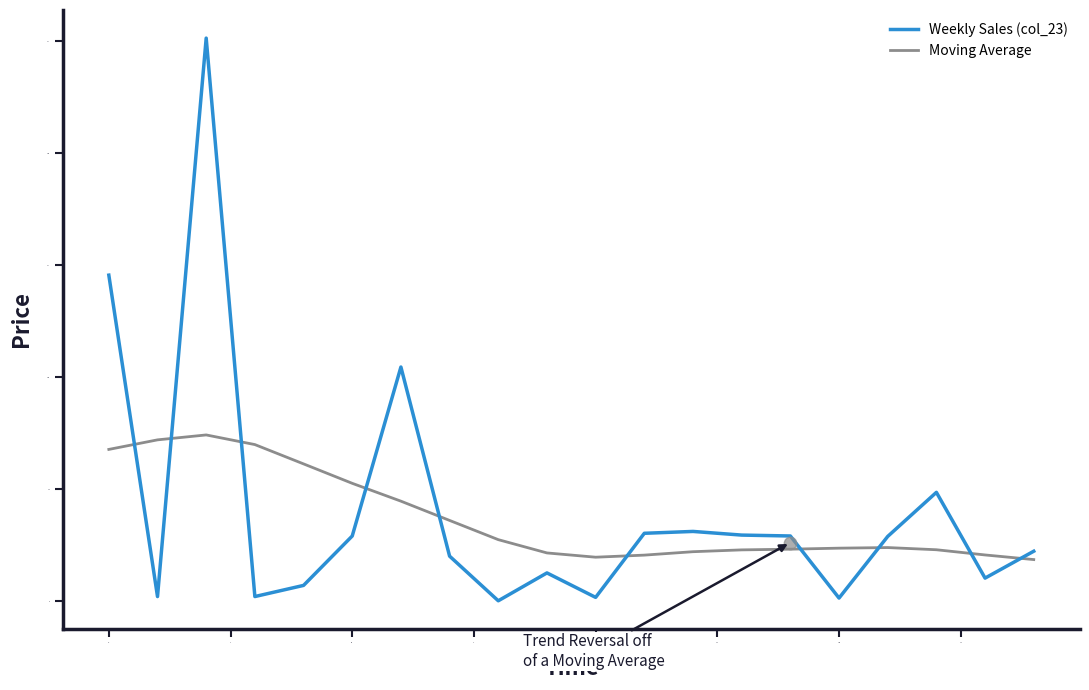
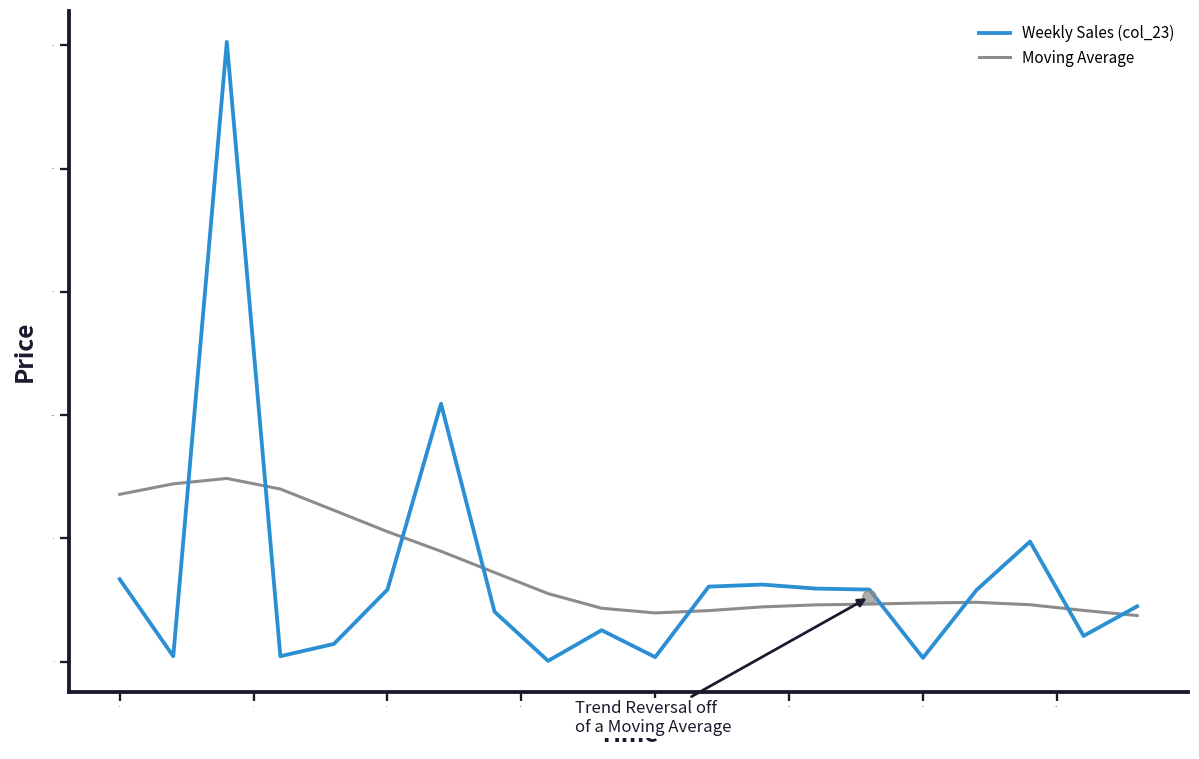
  {
    "Weekly Sales (col_23)": {
-     "0.0": 146,
+     "0.0": 33,
      "5.0": 29,
      "10.0": 2,
      "15.0": 1
    }
  }
